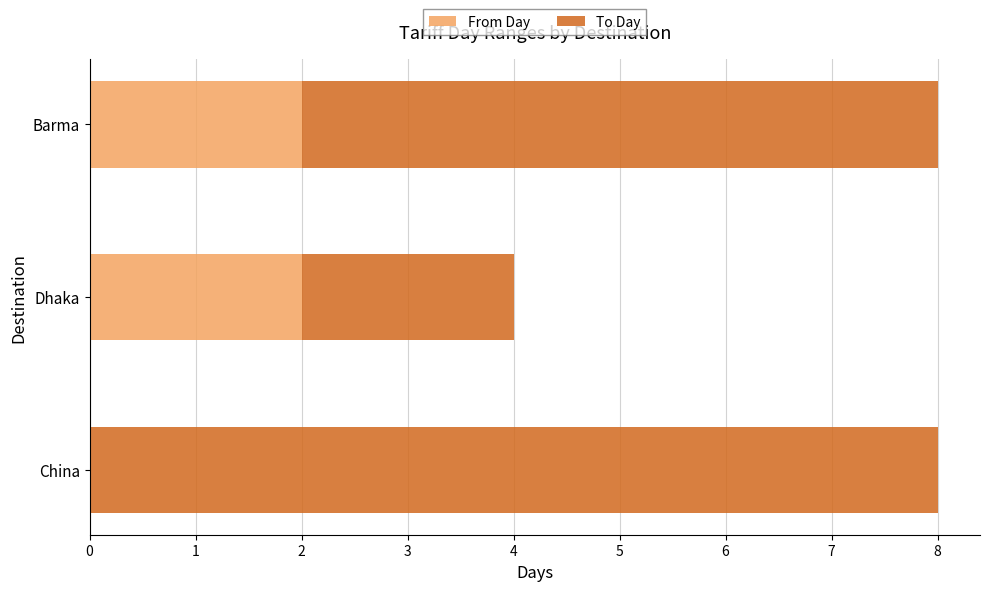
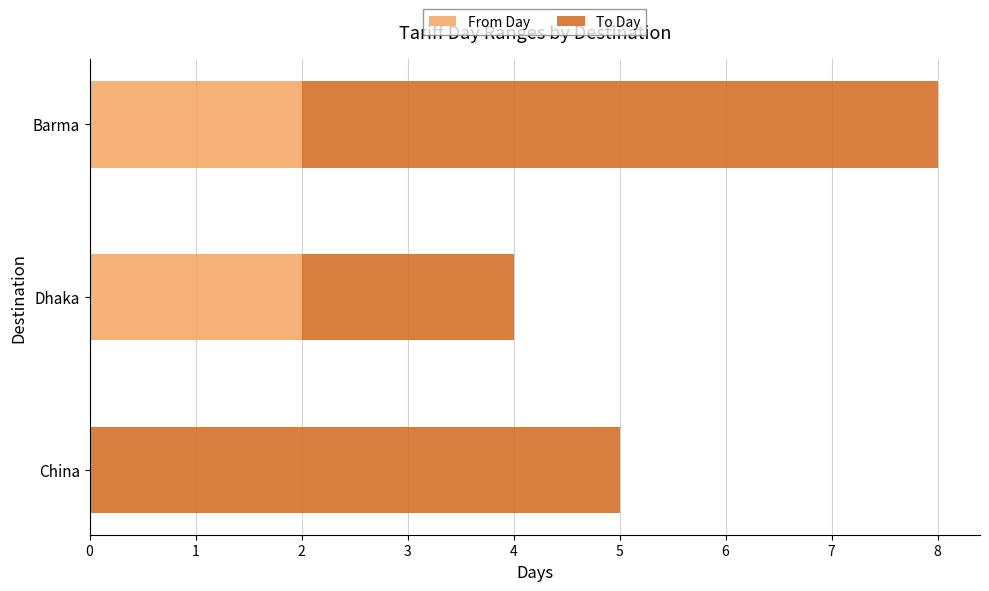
  {
    "From Day": {
      "Barma": 2,
      "Dhaka": 2,
      "China": 0
    },
    "To Day": {
      "Barma": 6,
      "Dhaka": 2,
-     "China": 8
+     "China": 5
    }
  }
